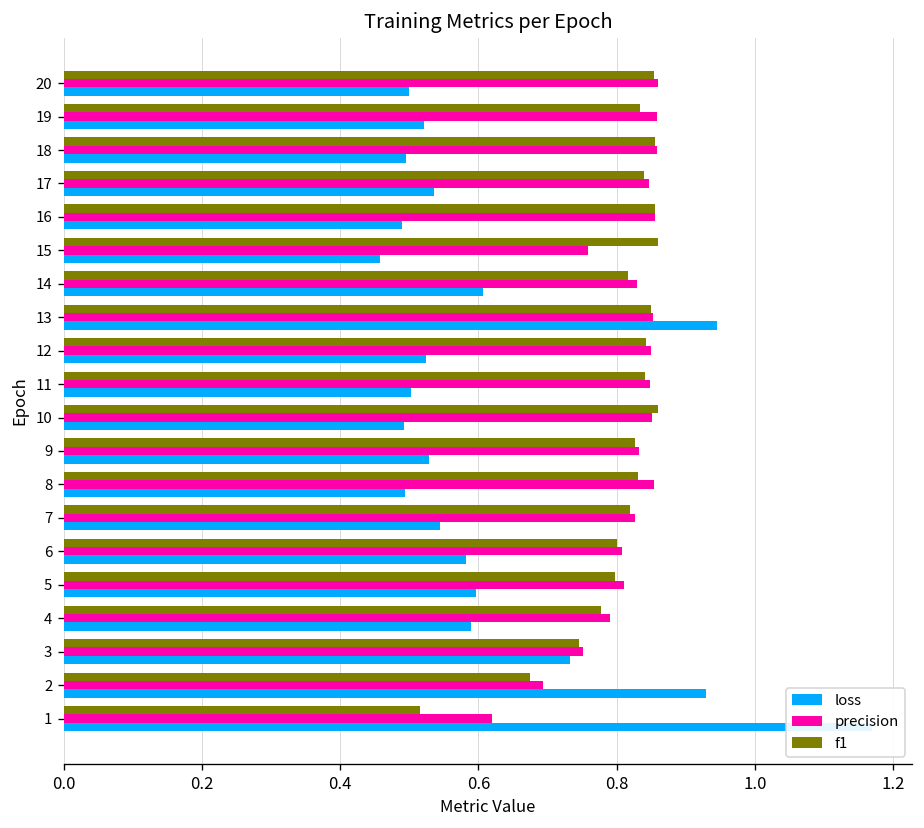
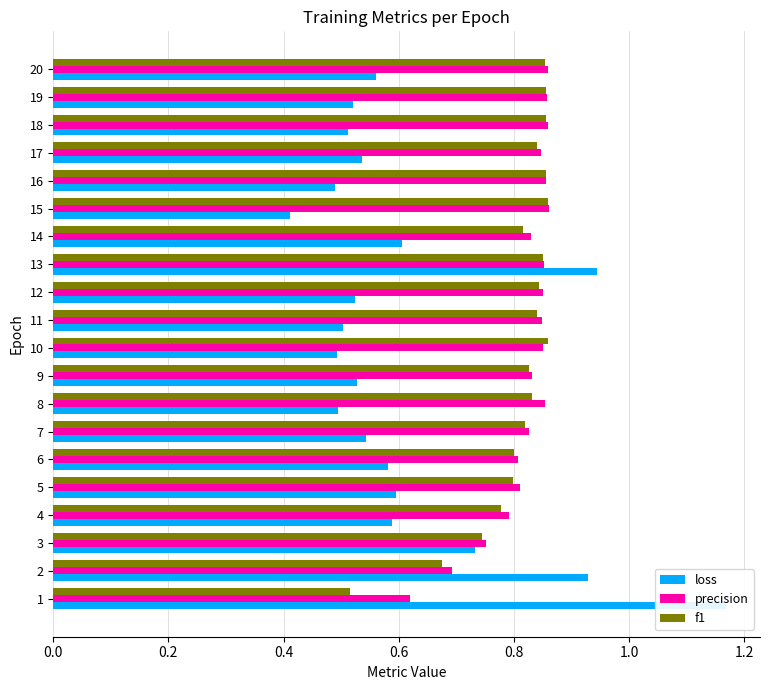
  {
    "loss": {
-     "20": 0.50,
+     "20": 0.56,
      "19": 0.52,
-     "18": 0.50,
+     "18": 0.51,
      "17": 0.54,
      "16": 0.49,
-     "15": 0.46,
+     "15": 0.41,
      "14": 0.61,
      "13": 0.95,
      "12": 0.52,
      "11": 0.50,
      "10": 0.49,
      "9": 0.53,
      "8": 0.49,
      "7": 0.54,
      "6": 0.58,
      "5": 0.60,
      "4": 0.59,
      "3": 0.73,
      "2": 0.93
    },
    "precision": {
      "20": 0.86,
      "19": 0.86,
      "18": 0.86,
      "17": 0.85,
      "16": 0.86,
-     "15": 0.76,
+     "15": 0.86,
      "14": 0.83,
      "13": 0.85,
      "12": 0.85,
      "11": 0.85,
      "10": 0.85,
      "9": 0.83,
      "8": 0.85,
      "7": 0.83,
      "6": 0.81,
      "5": 0.81,
      "4": 0.79,
      "3": 0.75,
      "2": 0.69,
      "1": 0.62
    },
    "f1": {
      "20": 0.85,
-     "19": 0.83,
+     "19": 0.86,
      "18": 0.86,
      "17": 0.84,
      "16": 0.86,
      "15": 0.86,
      "14": 0.82,
      "13": 0.85,
      "12": 0.84,
      "11": 0.84,
      "10": 0.86,
      "9": 0.83,
      "8": 0.83,
      "7": 0.82,
      "6": 0.80,
      "5": 0.80,
      "4": 0.78,
      "3": 0.75,
      "2": 0.68,
      "1": 0.52
    }
  }
